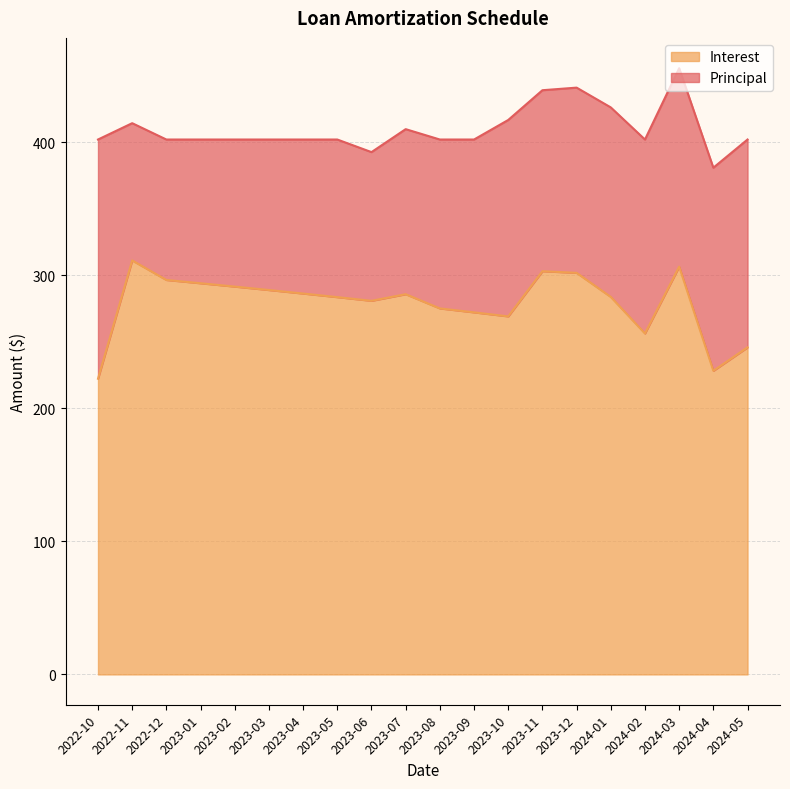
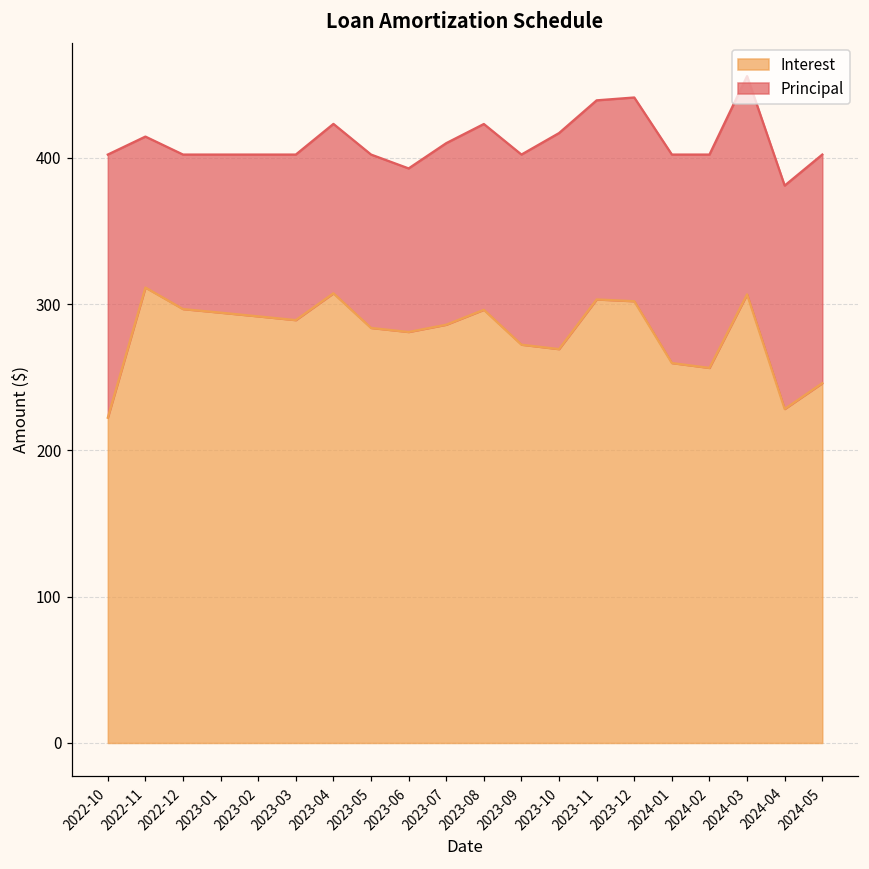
  {
    "Interest": {
      "2022-10": 222,
      "2022-11": 311,
      "2022-12": 297,
      "2023-01": 294,
      "2023-02": 292,
      "2023-03": 289,
-     "2023-04": 286,
+     "2023-04": 307,
      "2023-05": 284,
      "2023-06": 281,
      "2023-07": 286,
-     "2023-08": 275,
+     "2023-08": 296,
      "2023-09": 272,
      "2023-10": 269,
      "2023-11": 303,
      "2023-12": 302,
-     "2024-01": 284,
+     "2024-01": 260,
      "2024-02": 256,
      "2024-03": 307,
      "2024-04": 228,
      "2024-05": 246
    },
    "Principal": {
      "2022-10": 180,
      "2022-11": 103,
      "2022-12": 106,
      "2023-01": 108,
      "2023-02": 111,
      "2023-03": 113,
      "2023-04": 116,
      "2023-05": 119,
      "2023-06": 112,
      "2023-07": 124,
      "2023-08": 127,
      "2023-09": 130,
      "2023-10": 148,
      "2023-11": 136,
      "2023-12": 139,
      "2024-01": 143,
      "2024-02": 146,
      "2024-04": 153,
      "2024-05": 156
    }
  }
